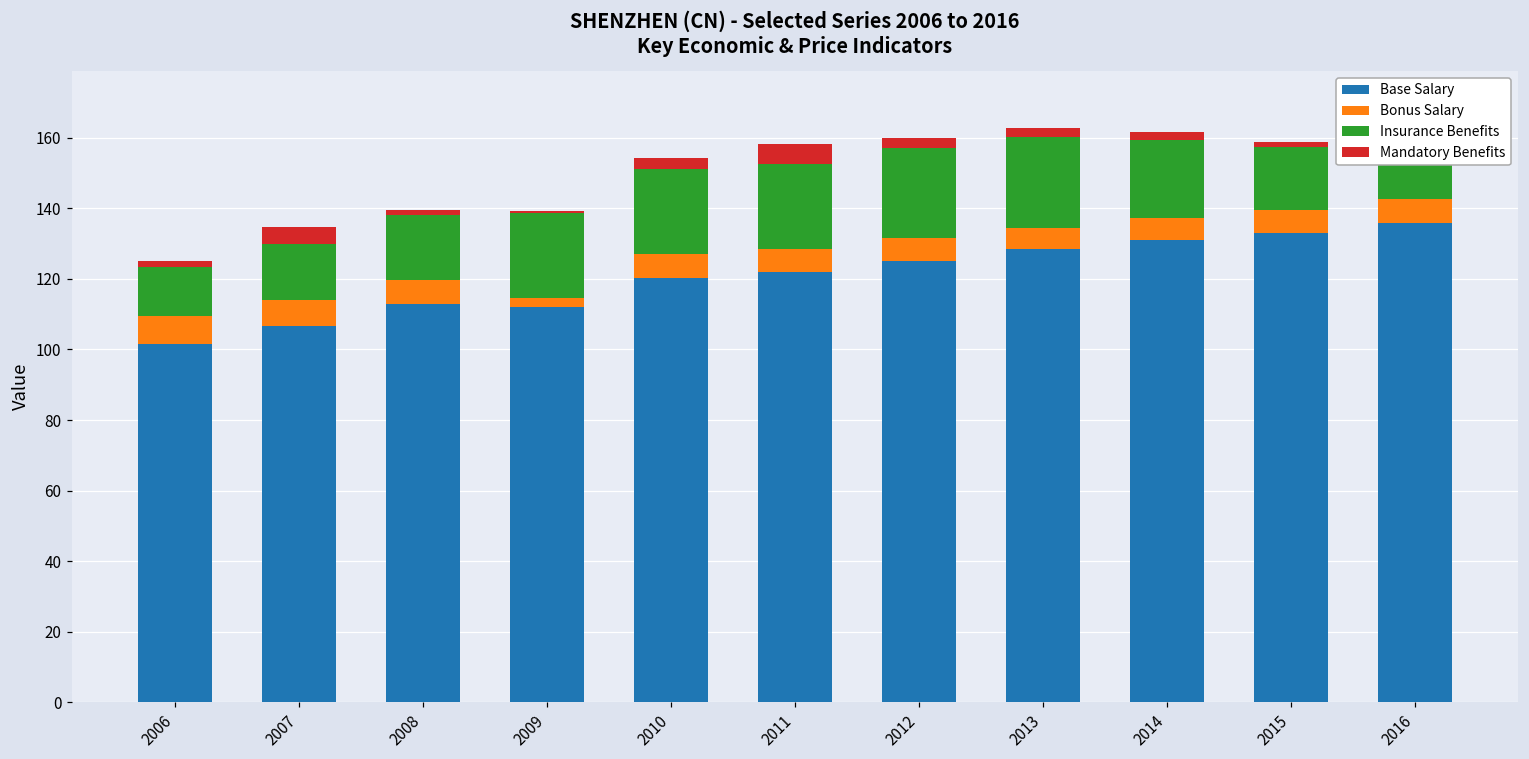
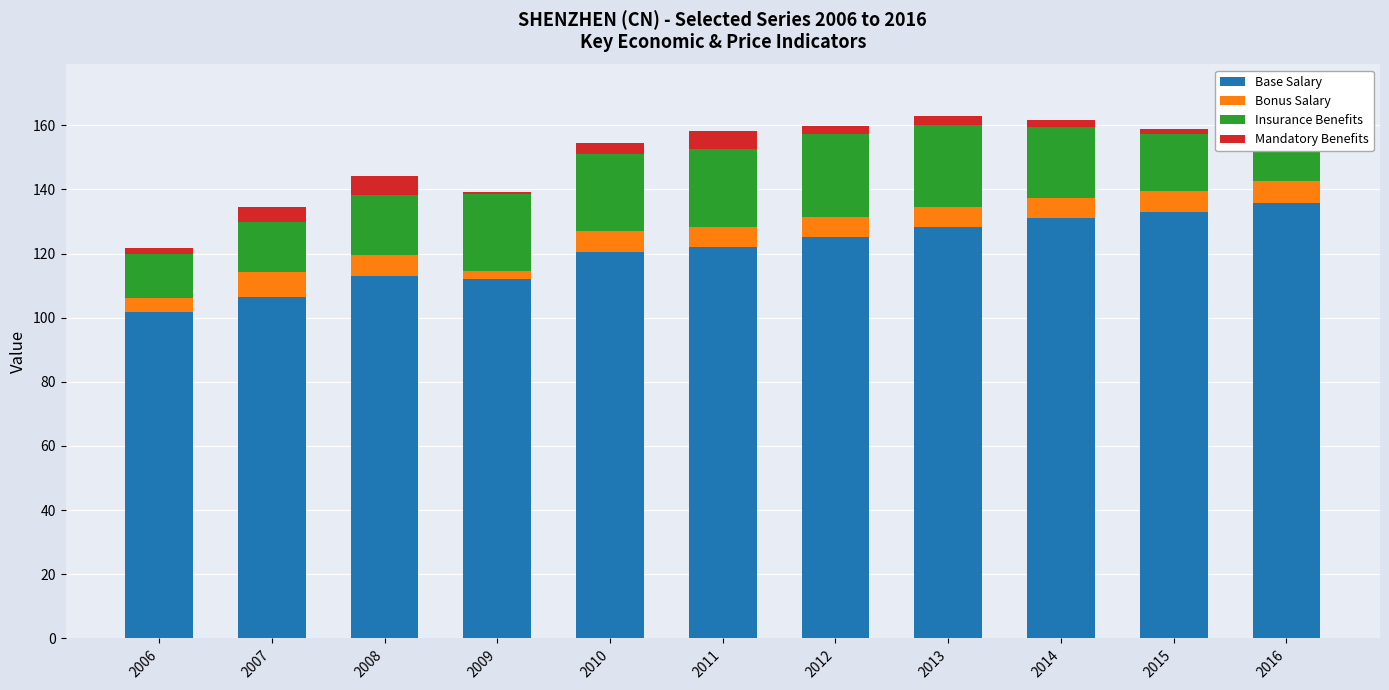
  {
    "Base Salary": {
      "2006": 102,
      "2007": 107,
      "2008": 113,
      "2009": 112,
      "2010": 120,
      "2011": 122,
      "2012": 125,
      "2013": 128,
      "2014": 131,
      "2015": 133,
      "2016": 136
    },
    "Bonus Salary": {
-     "2006": 8,
+     "2006": 5,
      "2007": 8,
      "2008": 7,
      "2009": 2,
      "2010": 7,
      "2011": 6,
      "2012": 6,
      "2013": 6,
      "2014": 6,
      "2015": 6,
      "2016": 7
    },
    "Insurance Benefits": {
      "2006": 14,
      "2007": 16,
      "2008": 19,
      "2009": 24,
      "2010": 24,
      "2011": 24,
      "2012": 26,
      "2013": 26,
      "2014": 22,
      "2015": 18
    },
    "Mandatory Benefits": {
      "2006": 2,
      "2007": 5,
-     "2008": 1,
+     "2008": 6,
      "2010": 3,
      "2011": 6,
      "2012": 3,
      "2013": 3,
      "2014": 2,
      "2015": 2
    }
  }
